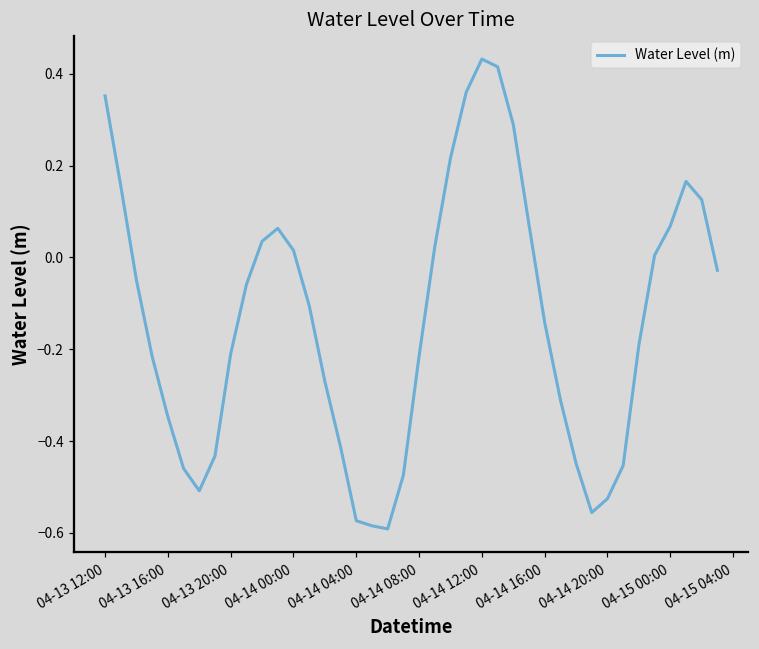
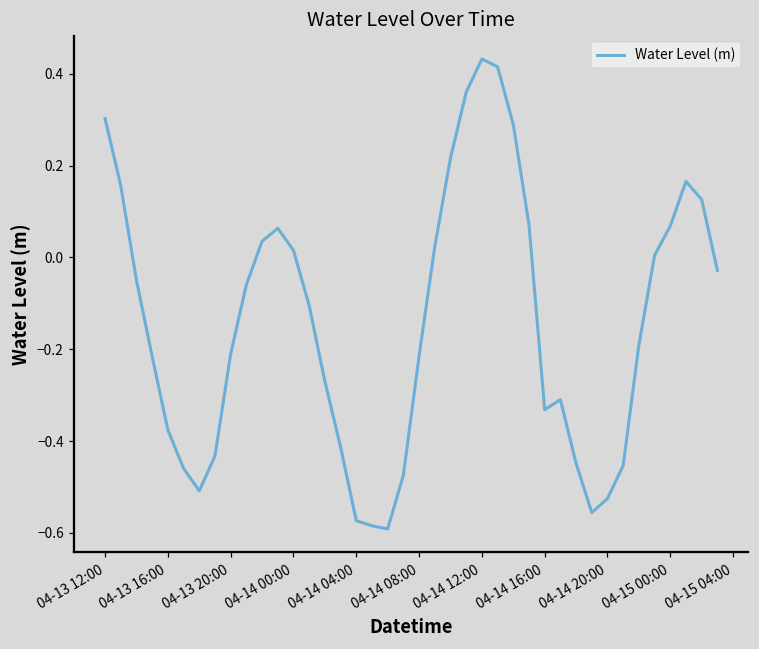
  {
-   "04-13 12:00": 0.35,
-   "04-13 16:00": -0.35,
+   "04-13 12:00": 0.30,
+   "04-13 16:00": -0.38,
    "04-13 20:00": -0.21,
    "04-14 00:00": 0.02,
    "04-14 04:00": -0.57,
    "04-14 08:00": -0.22,
    "04-14 12:00": 0.43,
-   "04-14 16:00": -0.14,
+   "04-14 16:00": -0.33,
    "04-14 20:00": -0.53,
    "04-15 00:00": 0.07
  }
